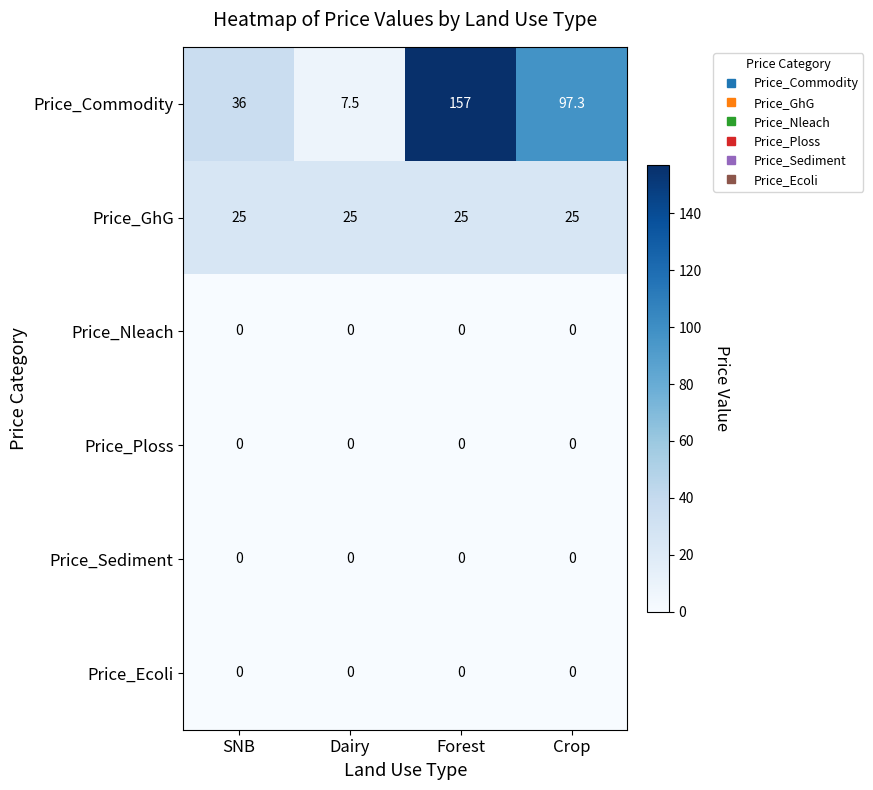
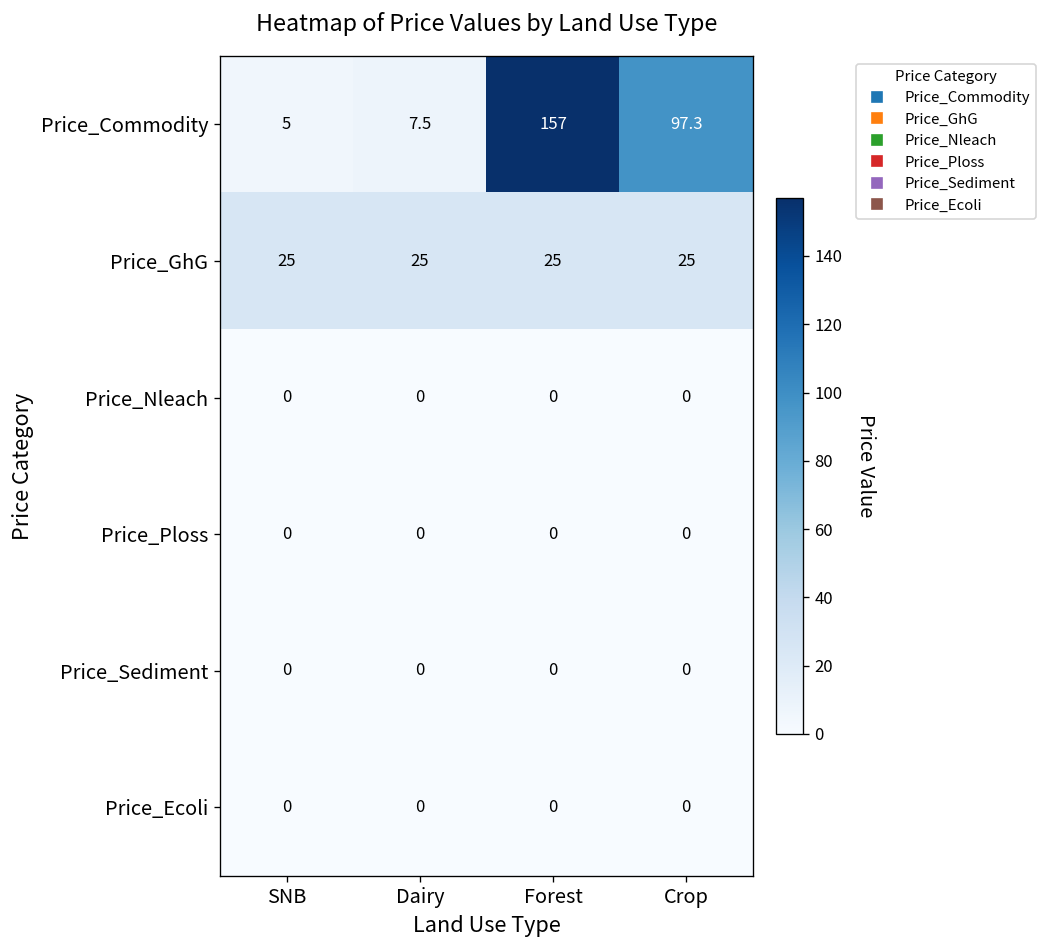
  {
    "Price_Commodity": {
-     "SNB": 36,
+     "SNB": 5,
      "Dairy": 7.5,
      "Forest": 157,
      "Crop": 97.3
    },
    "Price_GhG": {
      "SNB": 25,
      "Dairy": 25,
      "Forest": 25,
      "Crop": 25
    },
    "Price_Nleach": {
      "SNB": 0,
      "Dairy": 0,
      "Forest": 0,
      "Crop": 0
    },
    "Price_Ploss": {
      "SNB": 0,
      "Dairy": 0,
      "Forest": 0,
      "Crop": 0
    },
    "Price_Sediment": {
      "SNB": 0,
      "Dairy": 0,
      "Forest": 0,
      "Crop": 0
    },
    "Price_Ecoli": {
      "SNB": 0,
      "Dairy": 0,
      "Forest": 0,
      "Crop": 0
    }
  }
